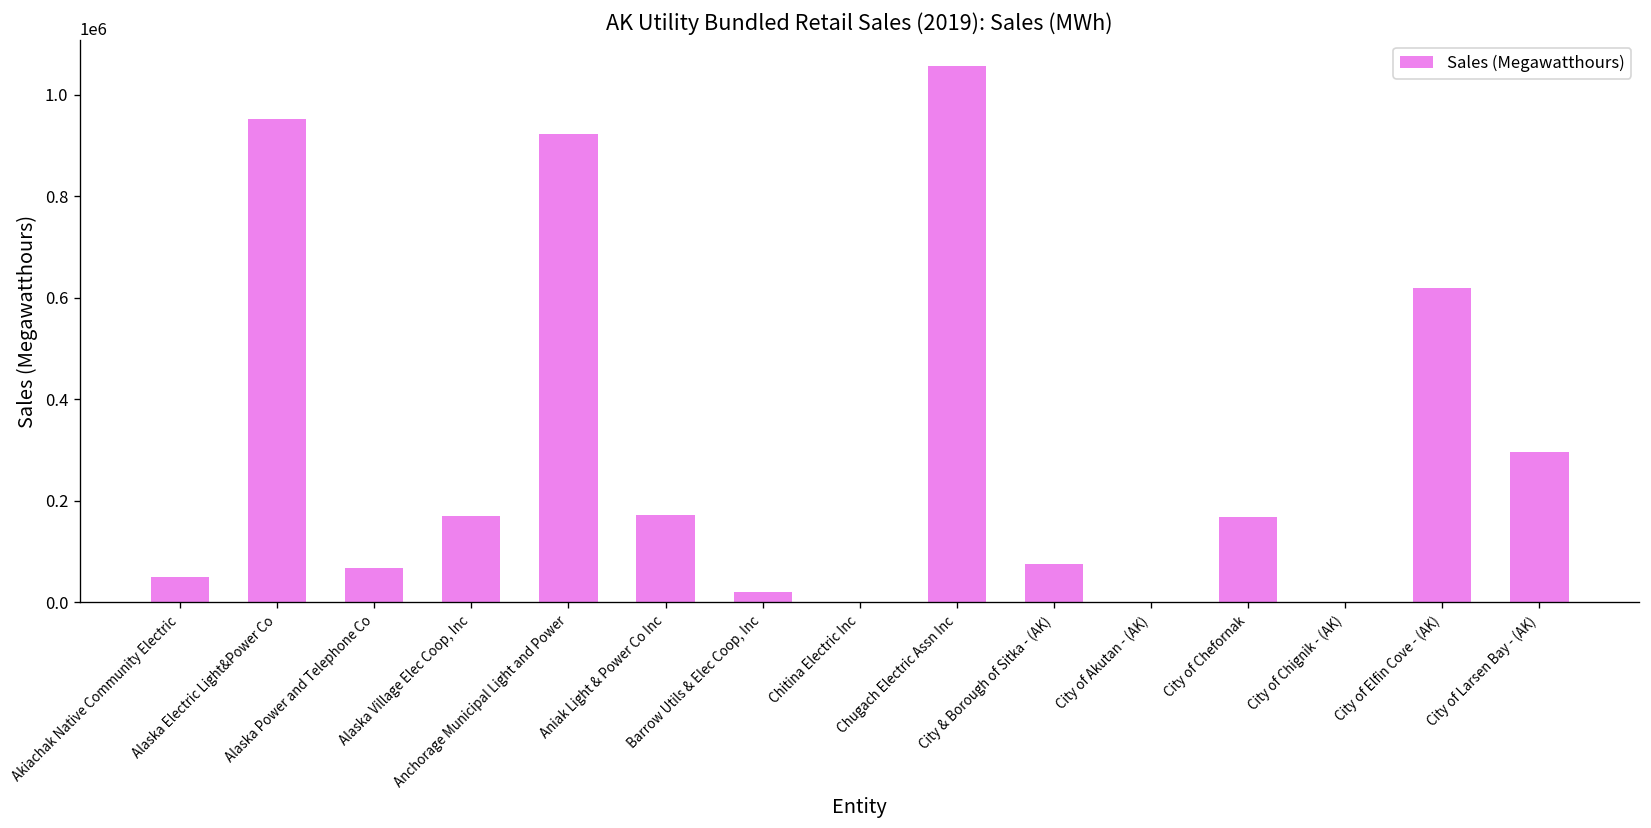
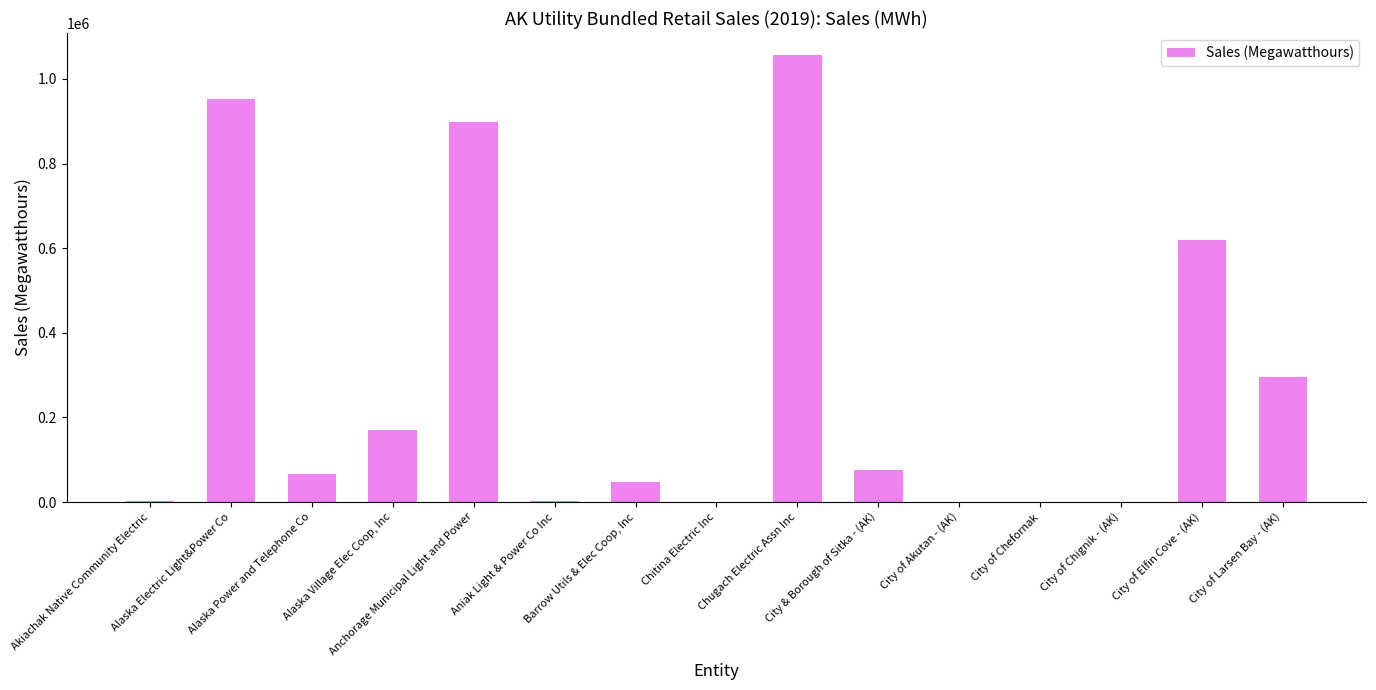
  {
-   "Akiachak Native Community Electric": 50000,
+   "Akiachak Native Community Electric": 0,
    "Alaska Electric Light&Power Co": 950000,
    "Alaska Power and Telephone Co": 70000,
    "Alaska Village Elec Coop, Inc": 170000,
-   "Anchorage Municipal Light and Power": 920000,
-   "Aniak Light & Power Co Inc": 170000,
-   "Barrow Utils & Elec Coop, Inc": 20000,
+   "Anchorage Municipal Light and Power": 900000,
+   "Aniak Light & Power Co Inc": 0,
+   "Barrow Utils & Elec Coop, Inc": 50000,
    "Chugach Electric Assn Inc": 1060000,
    "City & Borough of Sitka - (AK)": 80000,
-   "City of Chefornak": 170000,
+   "City of Chefornak": 0,
    "City of Elfin Cove - (AK)": 620000,
    "City of Larsen Bay - (AK)": 300000
  }
